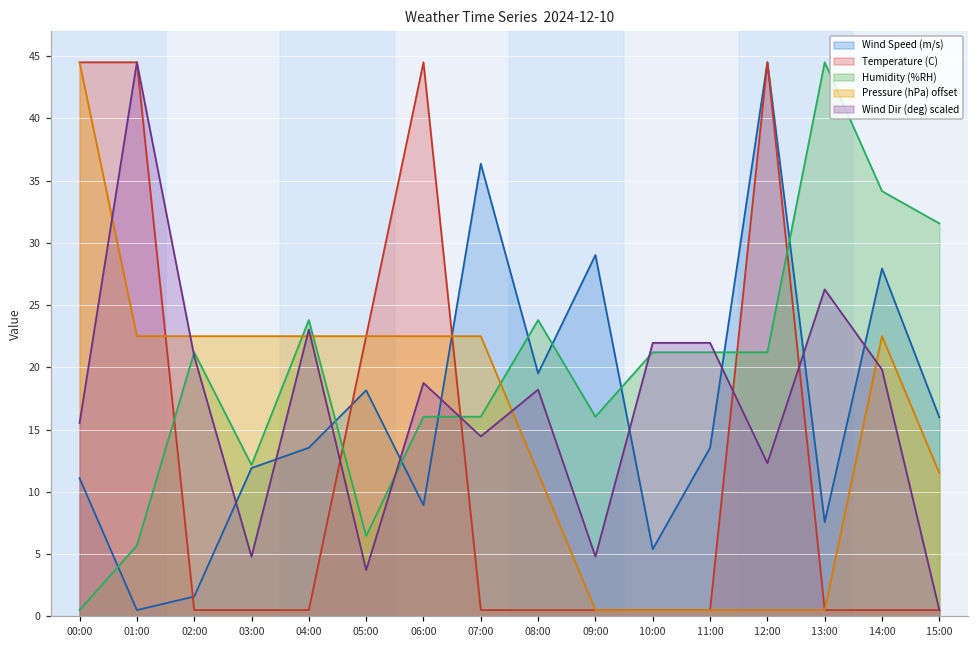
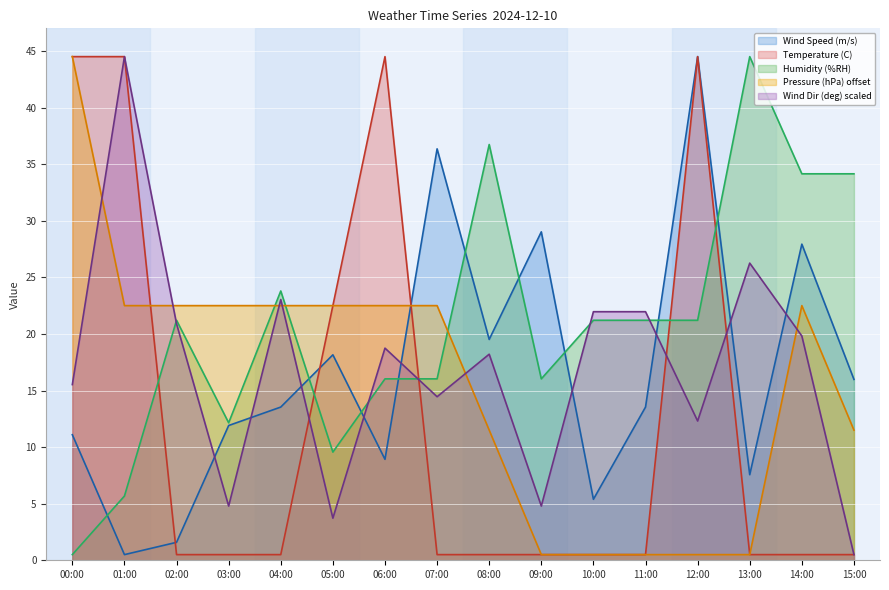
  {
    "Temperature (C)": {
      "02:00": 0.5,
      "03:00": 0.5,
      "04:00": 0.5,
      "06:00": 44.5,
      "07:00": 0.5,
      "08:00": 0.5,
      "14:00": 0.5
    },
    "Humidity (%RH)": {
      "00:00": 0.5,
      "01:00": 5.7,
      "02:00": 21.2,
      "03:00": 12.1,
      "04:00": 23.8,
-     "05:00": 6.5,
+     "05:00": 9.6,
      "06:00": 16.0,
      "07:00": 16.0,
-     "08:00": 23.8,
+     "08:00": 36.7,
      "09:00": 16.0,
      "10:00": 21.2,
      "11:00": 21.2,
      "12:00": 21.2,
      "13:00": 44.5,
      "14:00": 34.1,
-     "15:00": 31.6
+     "15:00": 34.1
    },
    "Pressure (hPa) offset": {
      "01:00": 22.5,
      "02:00": 22.5,
      "03:00": 22.5,
      "04:00": 22.5,
      "06:00": 22.5,
      "07:00": 22.5,
      "08:00": 11.5,
      "12:00": 0.5,
      "14:00": 22.5,
      "15:00": 11.5
    }
  }
